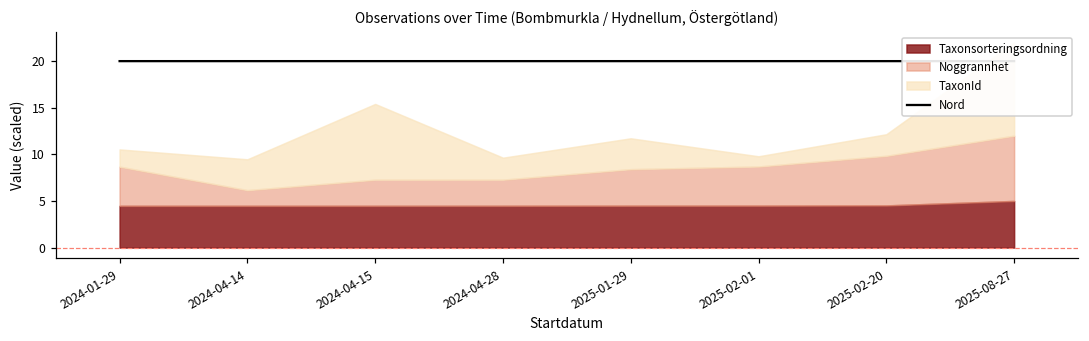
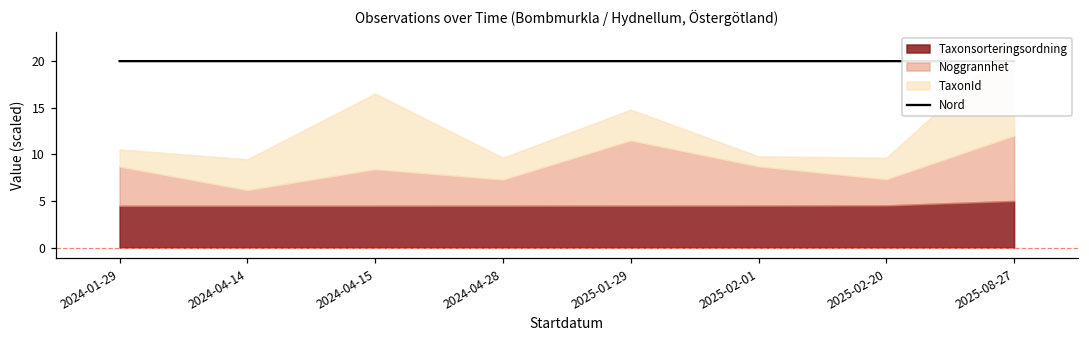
  {
    "Nord": {
      "2024-01-29": 20,
      "2024-04-14": 20,
      "2024-04-15": 20,
      "2024-04-28": 20,
      "2025-01-29": 20,
      "2025-02-01": 20,
      "2025-02-20": 20
    },
    "Taxonsorteringsordning": {
      "2024-01-29": 4,
      "2024-04-14": 4,
      "2024-04-15": 4,
      "2024-04-28": 4,
      "2025-01-29": 4,
      "2025-02-01": 4,
      "2025-02-20": 5,
      "2025-08-27": 5
    },
    "Noggrannhet": {
      "2024-01-29": 4,
      "2024-04-14": 2,
-     "2024-04-15": 3,
+     "2024-04-15": 4,
      "2024-04-28": 3,
-     "2025-01-29": 4,
+     "2025-01-29": 7,
      "2025-02-01": 4,
-     "2025-02-20": 5,
+     "2025-02-20": 3,
      "2025-08-27": 7
    },
    "TaxonId": {
      "2024-01-29": 2,
      "2024-04-14": 3,
      "2024-04-15": 8,
      "2024-04-28": 2,
      "2025-01-29": 3,
      "2025-02-01": 1,
      "2025-02-20": 2
    }
  }
